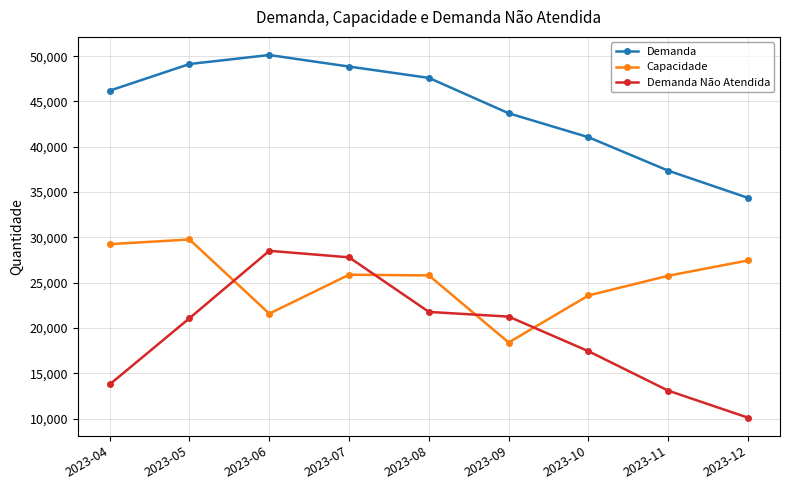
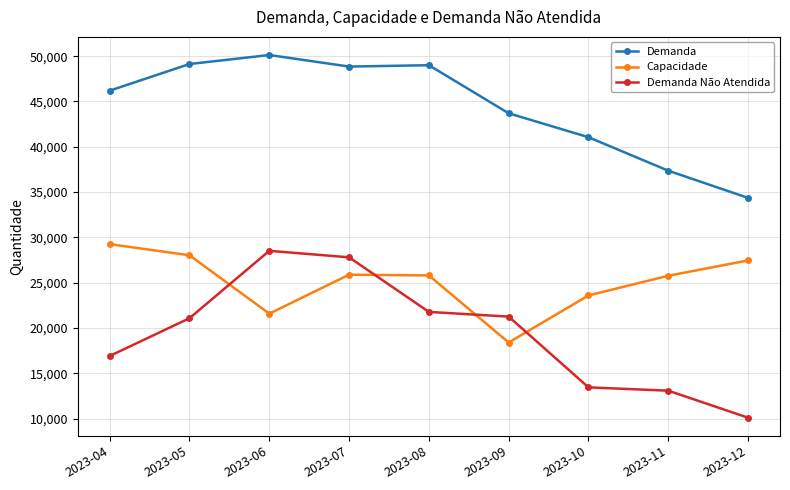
  {
    "Demanda": {
      "2023-04": "46,000",
      "2023-05": "49,000",
      "2023-06": "50,000",
      "2023-07": "49,000",
-     "2023-08": "48,000",
+     "2023-08": "49,000",
      "2023-09": "44,000",
      "2023-10": "41,000",
      "2023-11": "37,000",
      "2023-12": "34,000"
    },
    "Capacidade": {
      "2023-04": "29,000",
-     "2023-05": "30,000",
+     "2023-05": "28,000",
      "2023-06": "22,000",
      "2023-07": "26,000",
      "2023-08": "26,000",
      "2023-09": "18,000",
      "2023-10": "24,000",
      "2023-11": "26,000",
      "2023-12": "27,000"
    },
    "Demanda Não Atendida": {
-     "2023-04": "14,000",
+     "2023-04": "17,000",
      "2023-05": "21,000",
      "2023-06": "29,000",
      "2023-07": "28,000",
      "2023-08": "22,000",
      "2023-09": "21,000",
-     "2023-10": "17,000",
+     "2023-10": "13,000",
      "2023-11": "13,000",
      "2023-12": "10,000"
    }
  }
